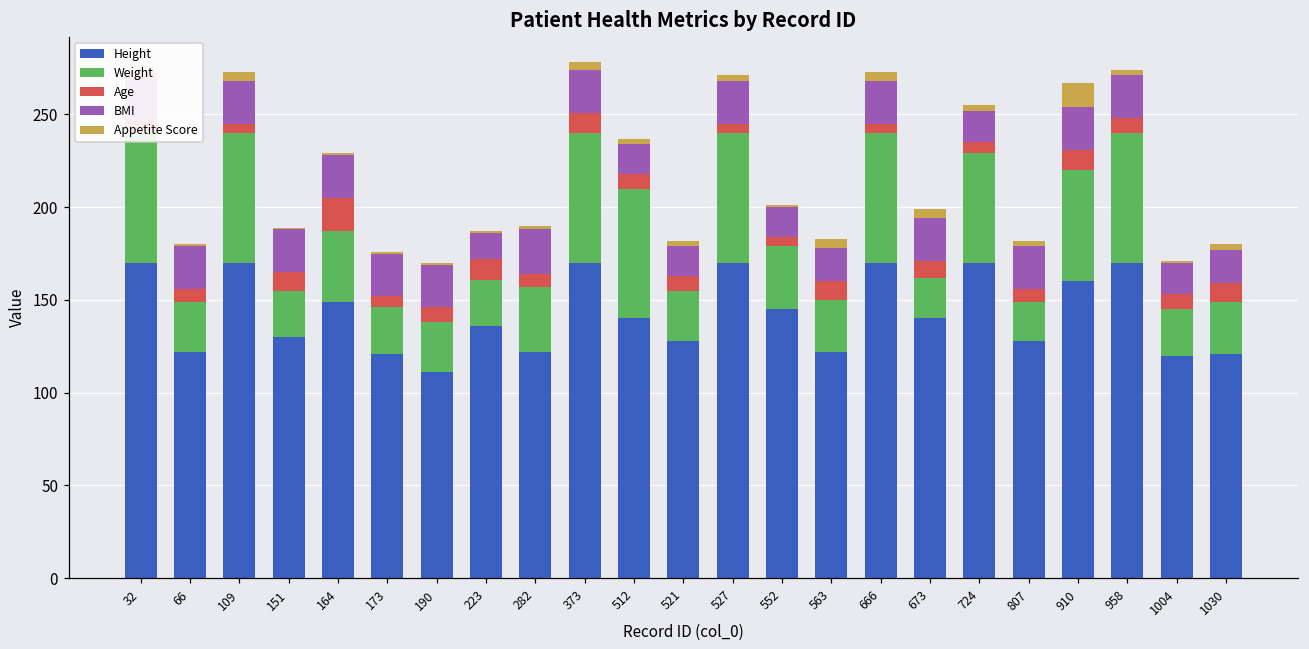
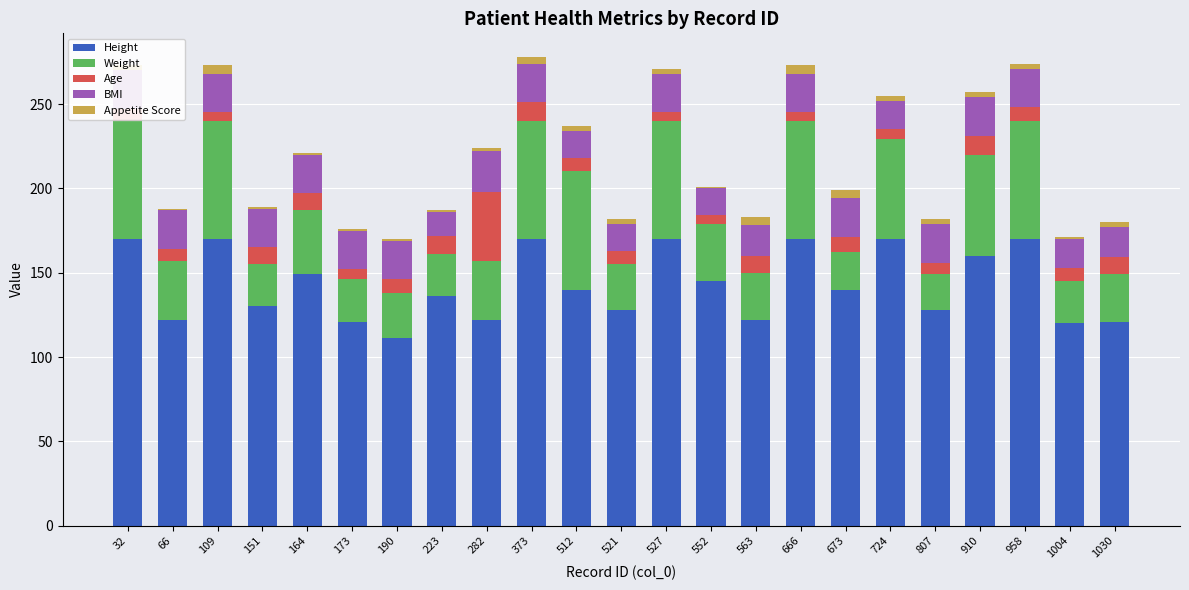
  {
    "Height": {
      "32": 170,
      "66": 122,
      "109": 170,
      "151": 130,
      "164": 149,
      "173": 121,
      "190": 111,
      "223": 136,
      "282": 122,
      "373": 170,
      "512": 140,
      "521": 128,
      "527": 170,
      "552": 145,
      "563": 122,
      "666": 170,
      "673": 140,
      "724": 170,
      "807": 128,
      "910": 160,
      "958": 170,
      "1004": 120,
      "1030": 121
    },
    "Weight": {
      "32": 70,
-     "66": 27,
+     "66": 35,
      "109": 70,
      "151": 25,
      "164": 38,
      "173": 25,
      "190": 27,
      "223": 25,
      "282": 35,
      "373": 70,
      "512": 70,
      "521": 27,
      "527": 70,
      "552": 34,
      "563": 28,
      "666": 70,
      "673": 22,
      "724": 59,
      "807": 21,
      "910": 60,
      "958": 70,
      "1004": 25,
      "1030": 28
    },
    "Age": {
      "66": 7,
      "109": 5,
      "151": 10,
-     "164": 18,
+     "164": 10,
      "173": 6,
      "190": 8,
      "223": 11,
-     "282": 7,
+     "282": 41,
      "373": 11,
      "512": 8,
      "521": 8,
      "527": 5,
      "552": 5,
      "563": 10,
      "666": 5,
      "673": 9,
      "724": 6,
      "807": 7,
      "910": 11,
      "958": 8,
      "1004": 8,
      "1030": 10
    },
    "BMI": {
      "66": 23,
      "109": 23,
      "151": 23,
      "164": 23,
      "173": 23,
      "190": 23,
      "223": 14,
      "282": 24,
      "373": 23,
      "512": 16,
      "521": 16,
      "527": 23,
      "552": 16,
      "563": 18,
      "666": 23,
      "673": 23,
      "724": 17,
      "807": 23,
      "910": 23,
      "958": 23,
      "1004": 17,
      "1030": 18
    },
    "Appetite Score": {
      "109": 5,
      "282": 2,
      "373": 4,
      "512": 3,
      "521": 3,
      "527": 3,
      "563": 5,
      "666": 5,
      "673": 5,
      "724": 3,
      "807": 3,
-     "910": 13,
+     "910": 3,
      "958": 3,
      "1030": 3
    }
  }
